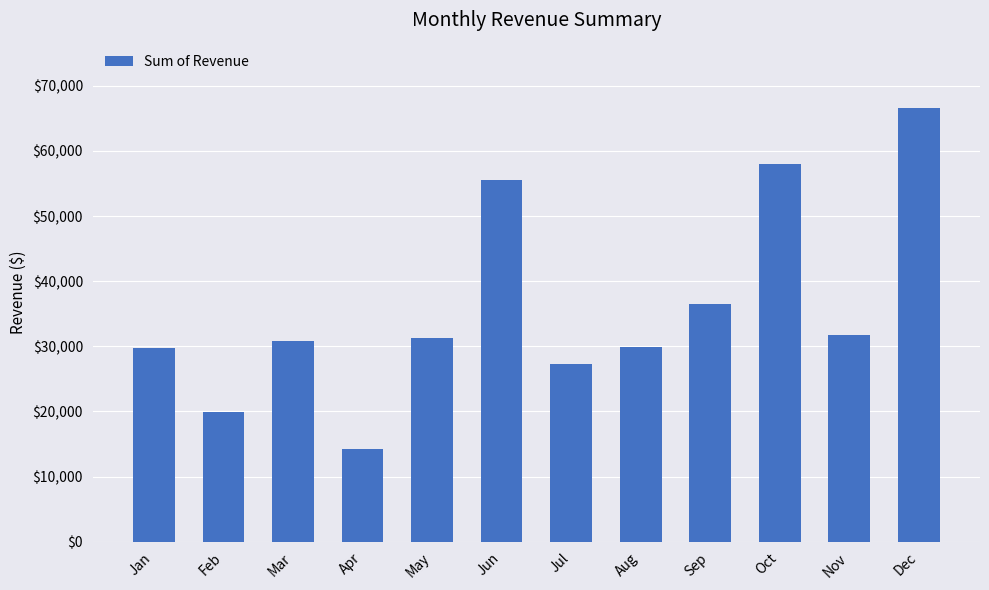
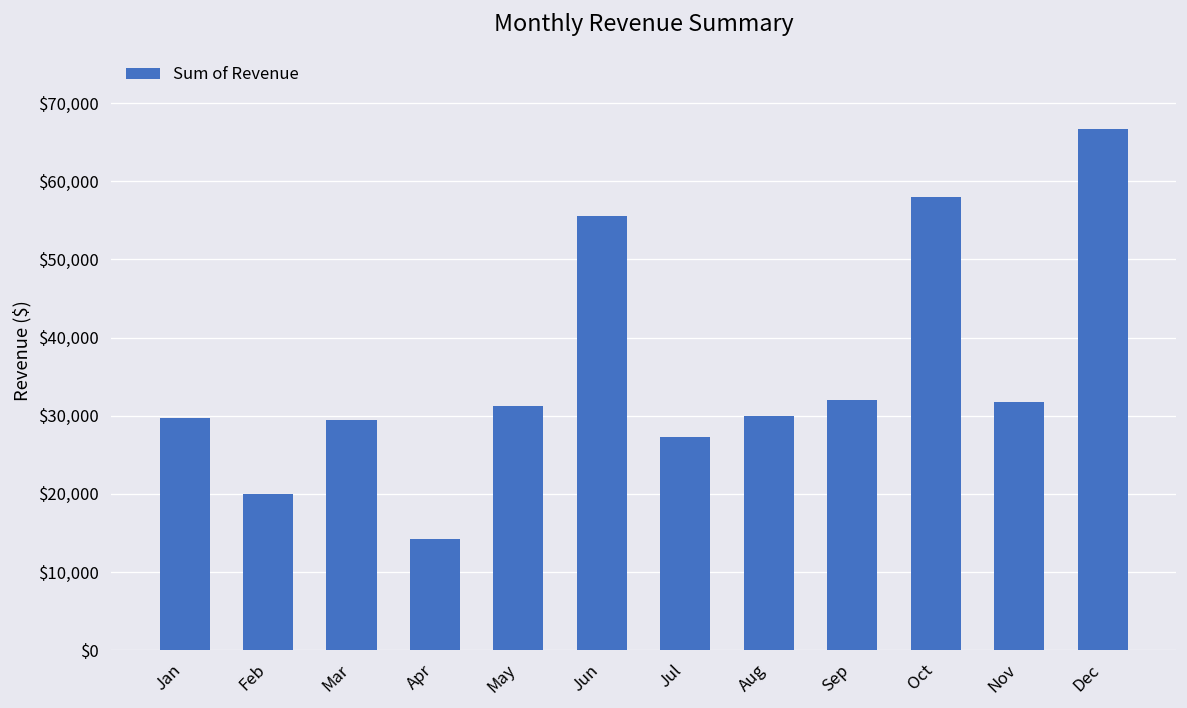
  {
    "Jan": "$30,000",
    "Feb": "$20,000",
-   "Mar": "$31,000",
+   "Mar": "$29,000",
    "Apr": "$14,000",
    "May": "$31,000",
    "Jun": "$56,000",
    "Jul": "$27,000",
    "Aug": "$30,000",
-   "Sep": "$36,000",
+   "Sep": "$32,000",
    "Oct": "$58,000",
    "Nov": "$32,000",
    "Dec": "$67,000"
  }
